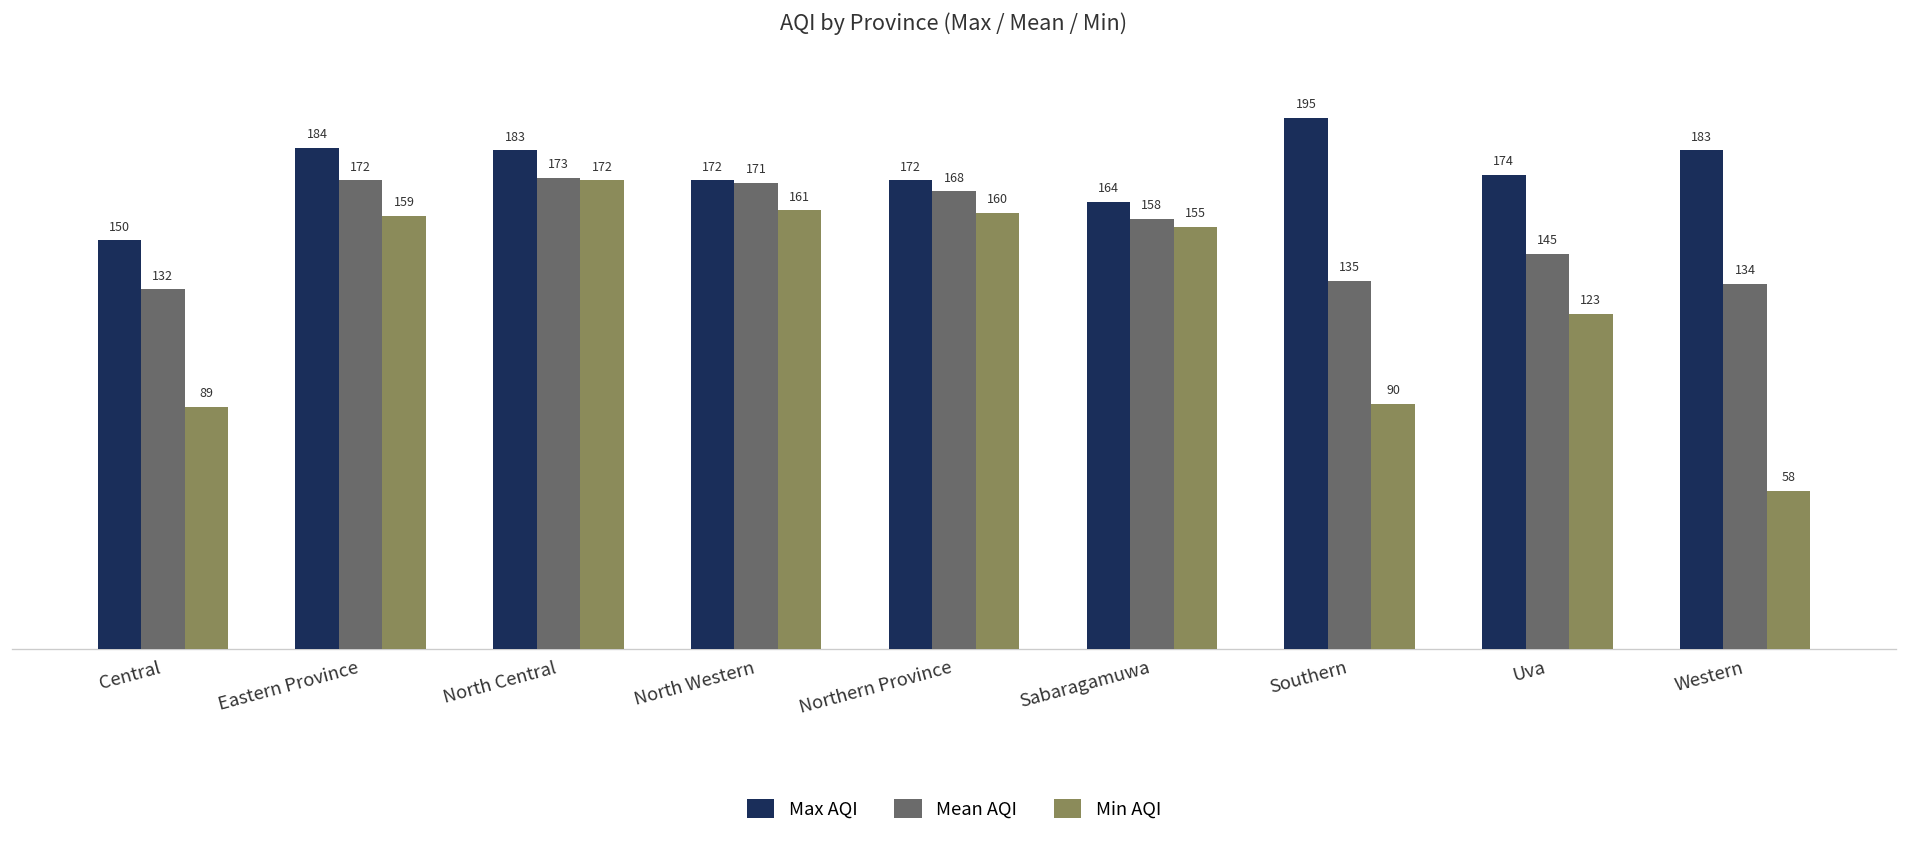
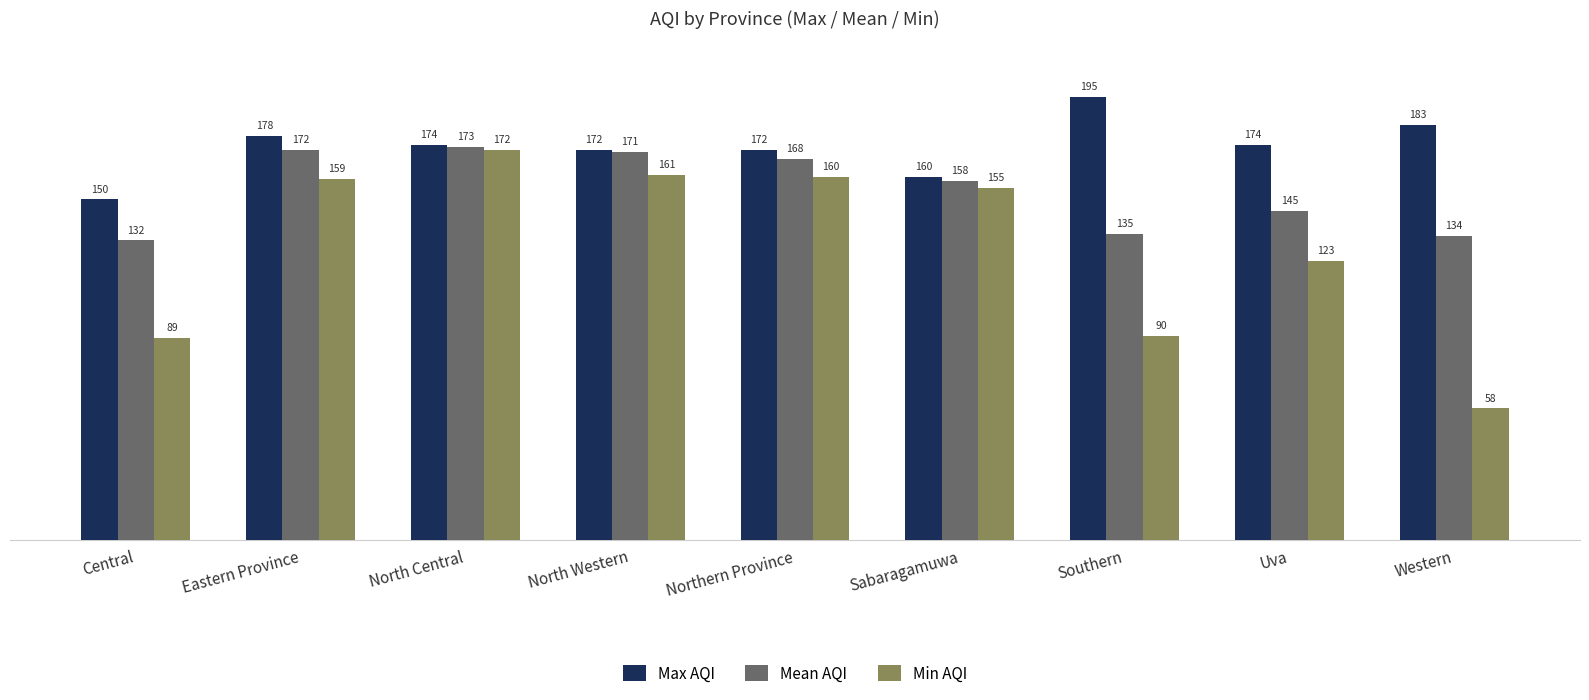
  {
    "Max AQI": {
      "Central": 150,
-     "Eastern Province": 184,
-     "North Central": 183,
+     "Eastern Province": 178,
+     "North Central": 174,
      "North Western": 172,
      "Northern Province": 172,
-     "Sabaragamuwa": 164,
+     "Sabaragamuwa": 160,
      "Southern": 195,
      "Uva": 174,
      "Western": 183
    }
  }
